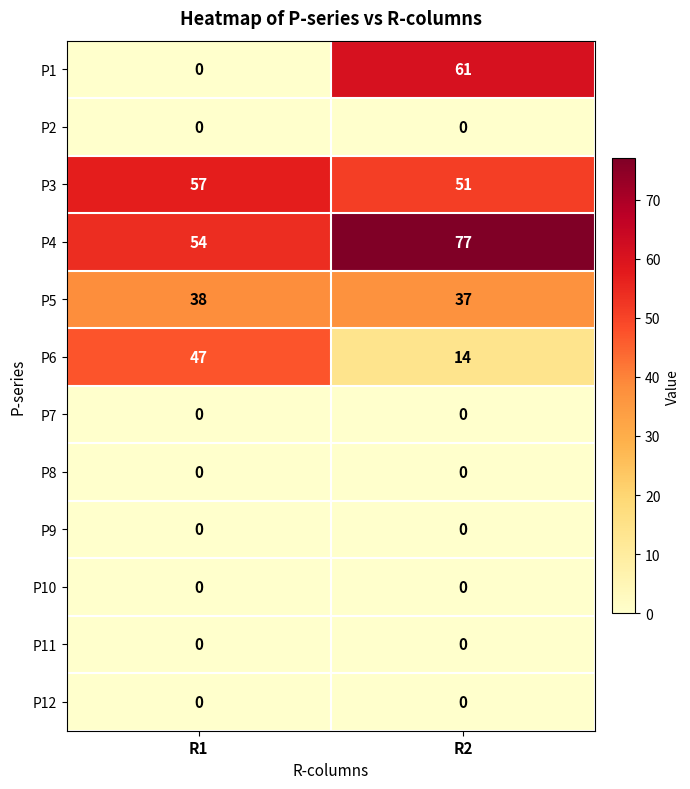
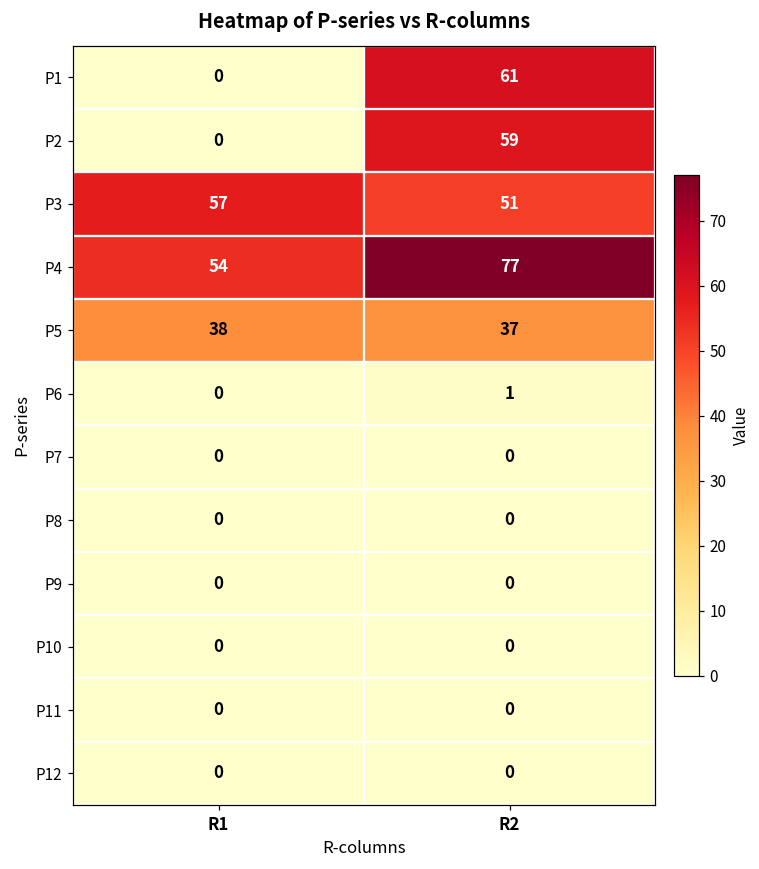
  {
    "P1": {
      "R1": 0,
      "R2": 61
    },
    "P2": {
      "R1": 0,
-     "R2": 0
+     "R2": 59
    },
    "P3": {
      "R1": 57,
      "R2": 51
    },
    "P4": {
      "R1": 54,
      "R2": 77
    },
    "P5": {
      "R1": 38,
      "R2": 37
    },
    "P6": {
-     "R1": 47,
-     "R2": 14
+     "R1": 0,
+     "R2": 1
    },
    "P7": {
      "R1": 0,
      "R2": 0
    },
    "P8": {
      "R1": 0,
      "R2": 0
    },
    "P9": {
      "R1": 0,
      "R2": 0
    },
    "P10": {
      "R1": 0,
      "R2": 0
    },
    "P11": {
      "R1": 0,
      "R2": 0
    },
    "P12": {
      "R1": 0,
      "R2": 0
    }
  }
